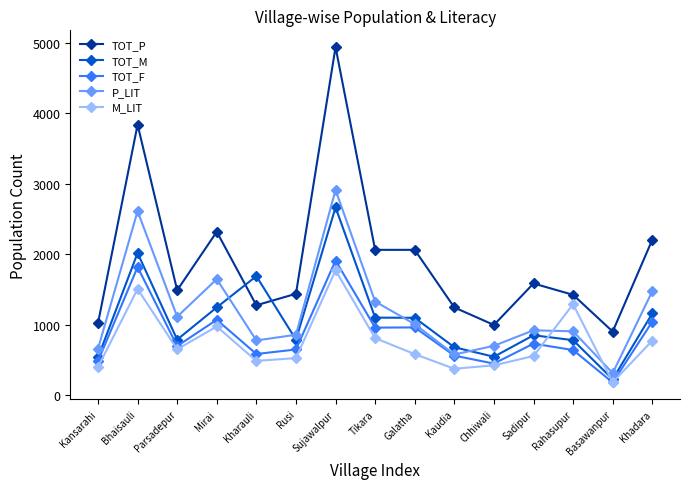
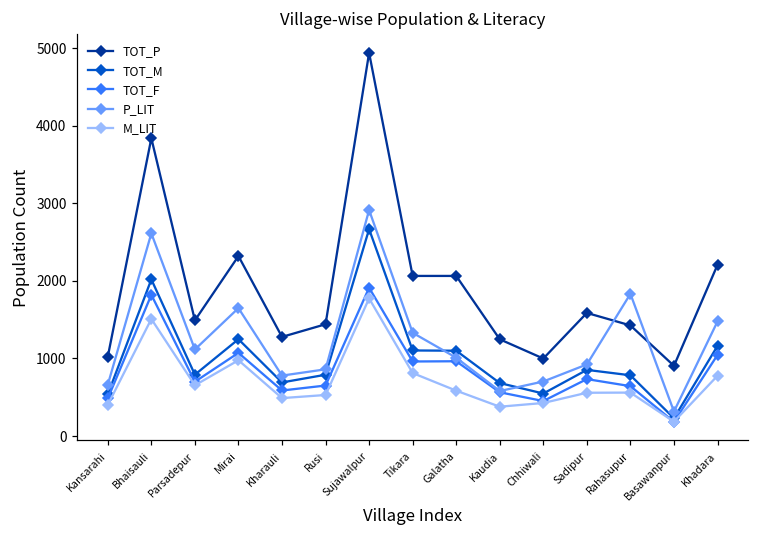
  {
    "TOT_P": {
      "Kansarahi": 1000,
      "Bhaisauli": 3800,
      "Parsadepur": 1500,
      "Mirai": 2300,
      "Kharauli": 1300,
      "Rusi": 1400,
      "Sujawalpur": 4900,
      "Tikara": 2100,
      "Galatha": 2100,
      "Kaudia": 1200,
      "Chhiwali": 1000,
      "Sadipur": 1600,
      "Rahasupur": 1400,
      "Basawanpur": 900,
      "Khadara": 2200
    },
    "TOT_M": {
      "Kansarahi": 500,
      "Bhaisauli": 2000,
      "Parsadepur": 800,
      "Mirai": 1200,
-     "Kharauli": 1700,
+     "Kharauli": 700,
      "Rusi": 800,
      "Sujawalpur": 2700,
      "Tikara": 1100,
      "Galatha": 1100,
      "Kaudia": 700,
      "Chhiwali": 500,
      "Sadipur": 900,
      "Rahasupur": 800,
      "Basawanpur": 200,
      "Khadara": 1200
    },
    "TOT_F": {
      "Kansarahi": 500,
      "Bhaisauli": 1800,
      "Parsadepur": 700,
      "Mirai": 1100,
      "Kharauli": 600,
      "Rusi": 700,
      "Sujawalpur": 1900,
      "Tikara": 1000,
      "Galatha": 1000,
      "Sadipur": 700,
      "Rahasupur": 600,
      "Khadara": 1000
    },
    "P_LIT": {
      "Kansarahi": 700,
      "Bhaisauli": 2600,
      "Parsadepur": 1100,
      "Mirai": 1600,
      "Kharauli": 800,
      "Rusi": 900,
      "Sujawalpur": 2900,
      "Tikara": 1300,
      "Galatha": 1000,
      "Chhiwali": 700,
      "Sadipur": 900,
-     "Rahasupur": 900,
+     "Rahasupur": 1800,
      "Basawanpur": 300,
      "Khadara": 1500
    },
    "M_LIT": {
      "Kansarahi": 400,
      "Bhaisauli": 1500,
      "Parsadepur": 700,
      "Mirai": 1000,
      "Kharauli": 500,
      "Rusi": 500,
      "Sujawalpur": 1800,
      "Tikara": 800,
      "Galatha": 600,
      "Kaudia": 400,
      "Sadipur": 600,
-     "Rahasupur": 1300,
+     "Rahasupur": 600,
      "Khadara": 800
    }
  }
